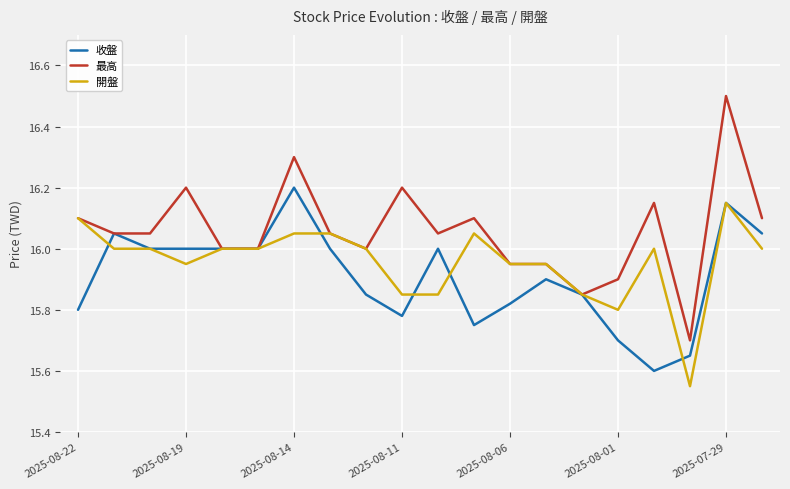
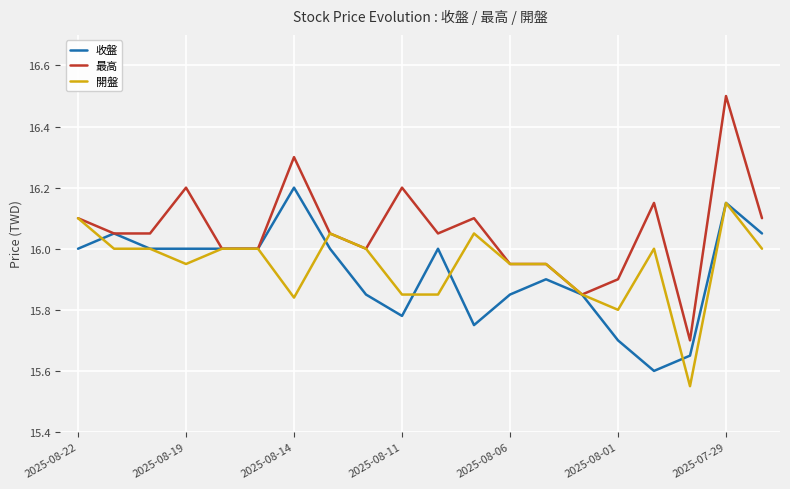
  {
    "收盤": {
-     "2025-08-22": 15.8,
+     "2025-08-22": 16.0,
      "2025-08-19": 16.00,
      "2025-08-14": 16.20,
      "2025-08-11": 15.78,
-     "2025-08-06": 15.82,
+     "2025-08-06": 15.85,
      "2025-08-01": 15.70
    },
    "最高": {
      "2025-08-19": 16.20,
      "2025-08-14": 16.30,
      "2025-08-11": 16.20,
      "2025-08-01": 15.90,
      "2025-07-29": 16.50
    },
    "開盤": {
      "2025-08-19": 15.95,
-     "2025-08-14": 16.05,
+     "2025-08-14": 15.84,
      "2025-08-11": 15.85,
      "2025-08-01": 15.80
    }
  }
